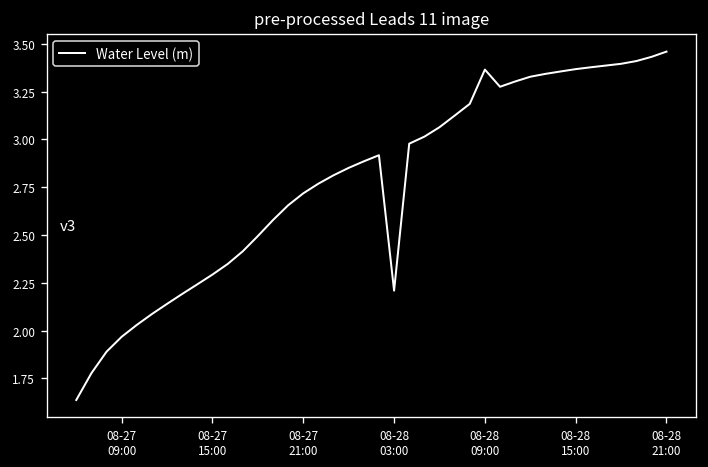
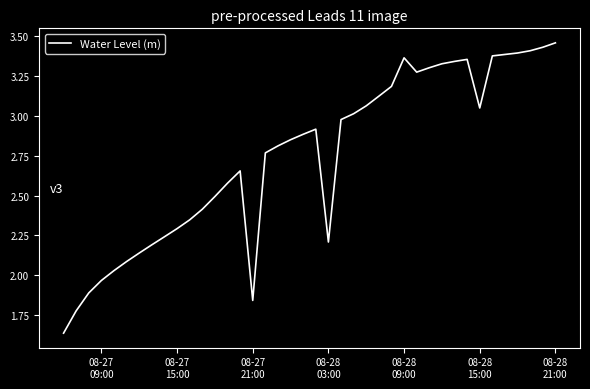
  {
    "08-27 09:00": 1.97,
    "08-27 15:00": 2.29,
-   "08-27 21:00": 2.72,
+   "08-27 21:00": 1.84,
    "08-28 03:00": 2.21,
    "08-28 09:00": 3.37,
-   "08-28 15:00": 3.37,
+   "08-28 15:00": 3.05,
    "08-28 21:00": 3.46
  }
